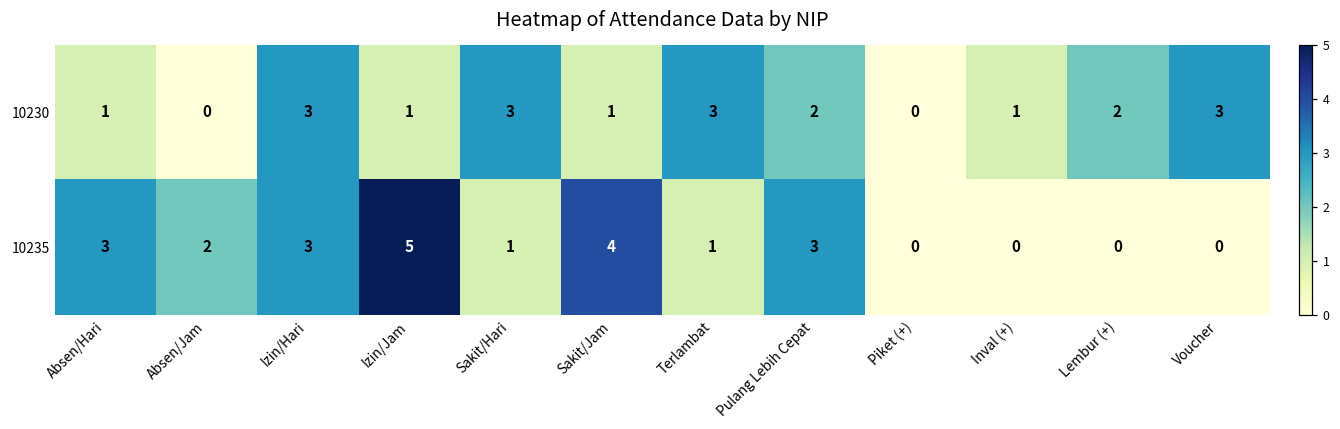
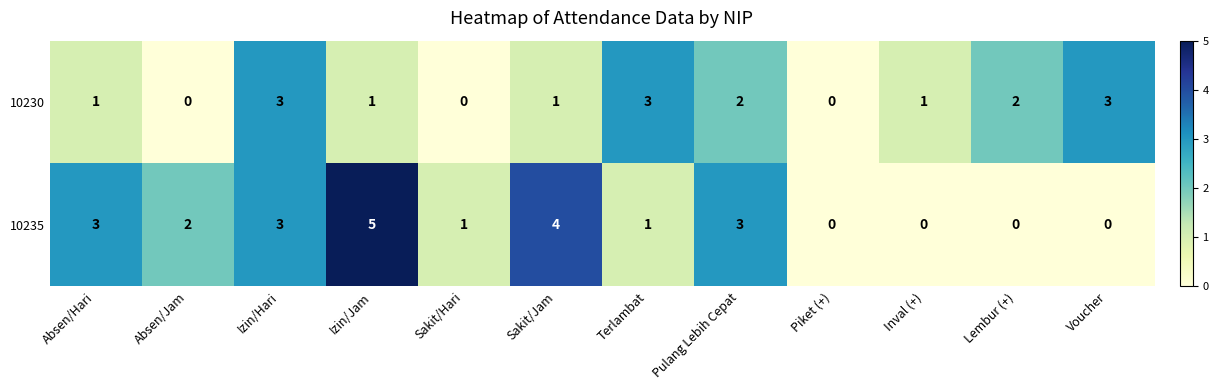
  {
    "10230": {
      "Absen/Hari": 1,
      "Absen/Jam": 0,
      "Izin/Hari": 3,
      "Izin/Jam": 1,
-     "Sakit/Hari": 3,
+     "Sakit/Hari": 0,
      "Sakit/Jam": 1,
      "Terlambat": 3,
      "Pulang Lebih Cepat": 2,
      "Piket (+)": 0,
      "Inval (+)": 1,
      "Lembur (+)": 2,
      "Voucher": 3
    },
    "10235": {
      "Absen/Hari": 3,
      "Absen/Jam": 2,
      "Izin/Hari": 3,
      "Izin/Jam": 5,
      "Sakit/Hari": 1,
      "Sakit/Jam": 4,
      "Terlambat": 1,
      "Pulang Lebih Cepat": 3,
      "Piket (+)": 0,
      "Inval (+)": 0,
      "Lembur (+)": 0,
      "Voucher": 0
    }
  }
